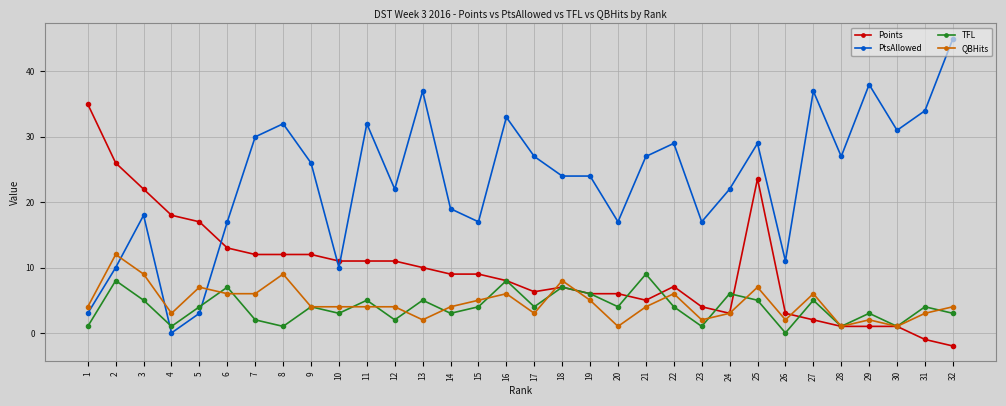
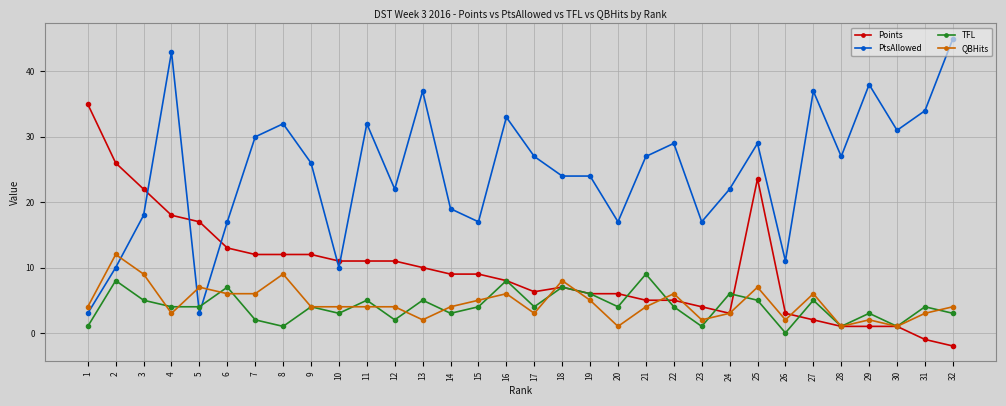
  {
    "Points": {
      "1": 35,
      "2": 26,
      "3": 22,
      "4": 18,
      "5": 17,
      "6": 13,
      "7": 12,
      "8": 12,
      "9": 12,
      "10": 11,
      "11": 11,
      "12": 11,
      "13": 10,
      "14": 9,
      "15": 9,
      "17": 6,
      "20": 6,
      "21": 5,
-     "22": 7,
+     "22": 5,
      "23": 4,
      "25": 24,
      "26": 3,
      "27": 2,
      "29": 1,
      "31": -1,
      "32": -2
    },
    "PtsAllowed": {
      "1": 3,
      "2": 10,
      "3": 18,
-     "4": 0,
+     "4": 43,
      "5": 3,
      "6": 17,
      "7": 30,
      "8": 32,
      "9": 26,
      "10": 10,
      "11": 32,
      "12": 22,
      "13": 37,
      "14": 19,
      "15": 17,
      "16": 33,
      "17": 27,
      "18": 24,
      "19": 24,
      "20": 17,
      "21": 27,
      "22": 29,
      "23": 17,
      "24": 22,
      "25": 29,
      "26": 11,
      "27": 37,
      "28": 27,
      "29": 38,
      "30": 31,
      "31": 34
    },
    "TFL": {
      "1": 1,
      "2": 8,
      "3": 5,
-     "4": 1,
+     "4": 4,
      "5": 4,
      "6": 7,
      "7": 2,
      "8": 1,
      "10": 3,
      "11": 5,
      "12": 2,
      "13": 5,
      "14": 3,
      "15": 4,
      "17": 4,
      "20": 4,
      "21": 9,
      "22": 4,
      "23": 1,
      "24": 6,
      "25": 5,
      "26": 0,
      "27": 5,
      "29": 3,
      "31": 4,
      "32": 3
    },
    "QBHits": {
      "1": 4,
      "2": 12,
      "3": 9,
      "4": 3,
      "5": 7,
      "6": 6,
      "7": 6,
      "8": 9,
      "10": 4,
      "11": 4,
      "12": 4,
      "13": 2,
      "14": 4,
      "15": 5,
      "16": 6,
      "17": 3,
      "18": 8,
      "19": 5,
      "20": 1,
      "21": 4,
      "22": 6,
      "23": 2,
      "25": 7,
      "26": 2,
      "27": 6,
      "29": 2,
      "31": 3,
      "32": 4
    }
  }
